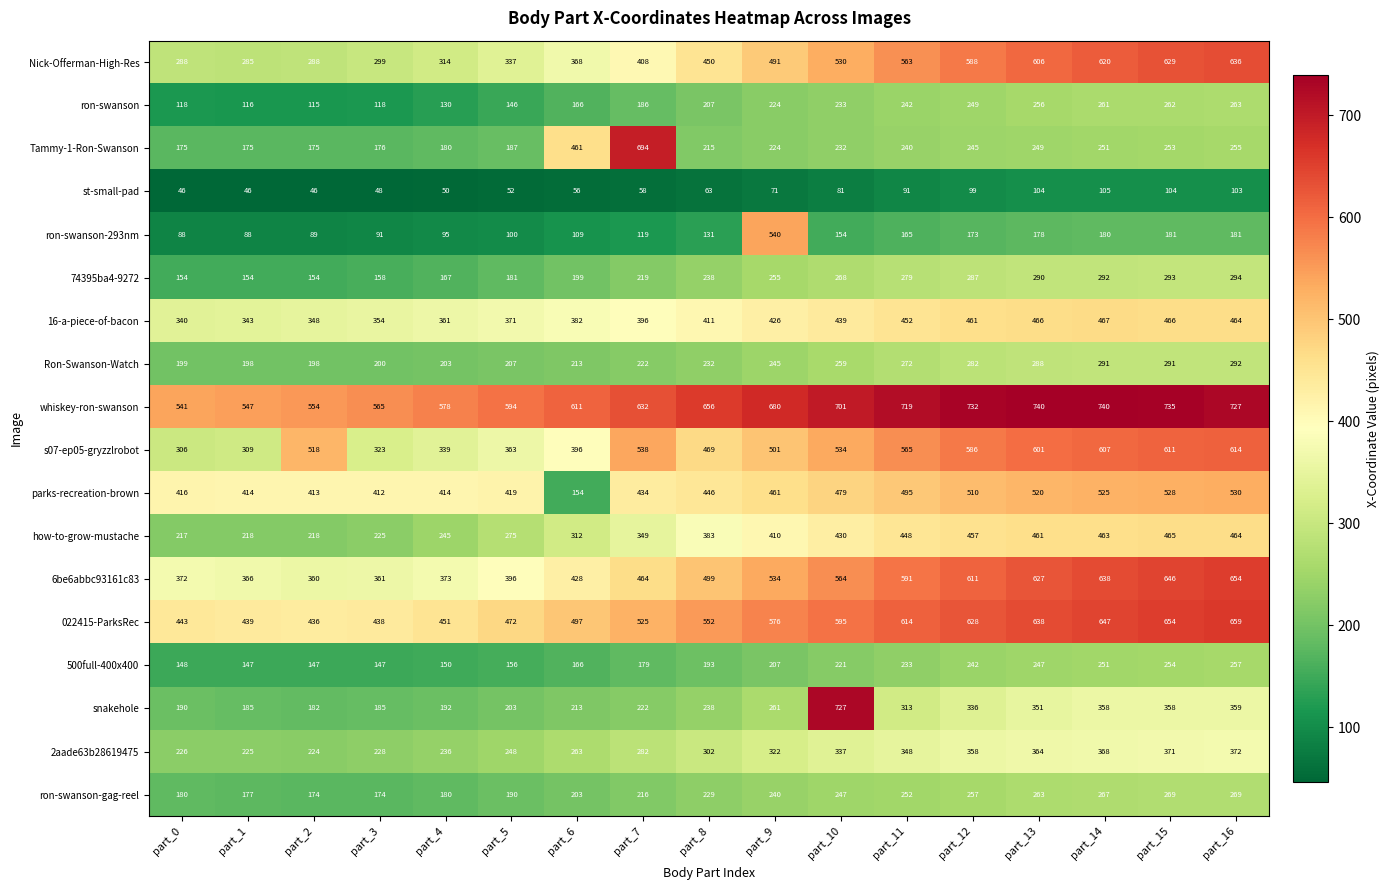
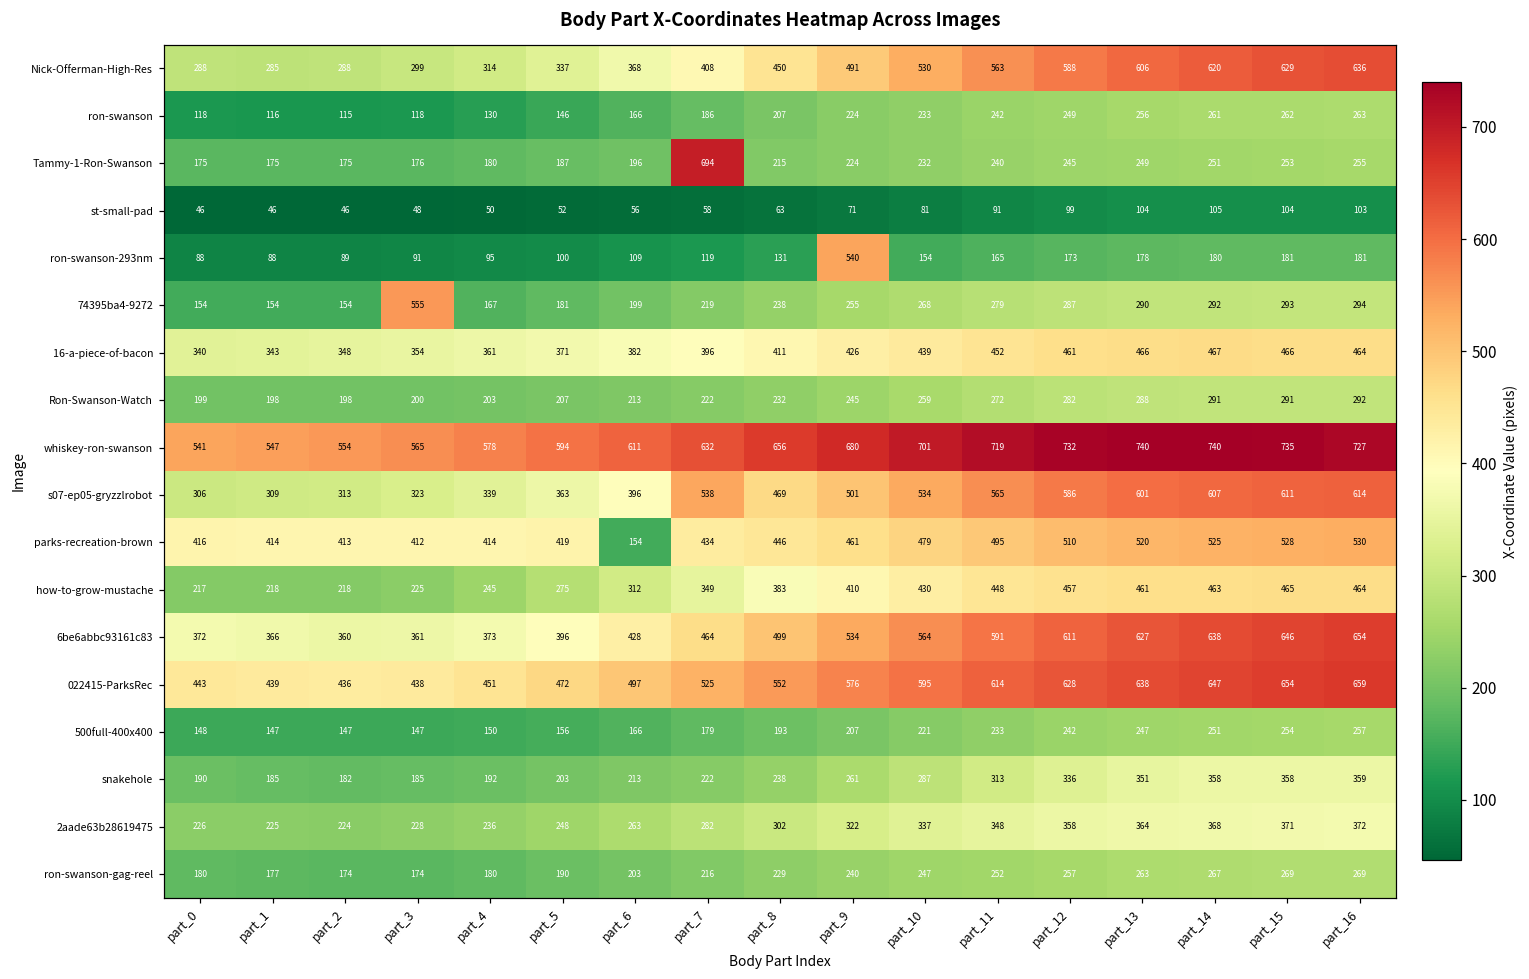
  {
    "Tammy-1-Ron-Swanson": {
      "part_0": 175,
      "part_1": 175,
      "part_2": 175,
      "part_3": 176,
      "part_4": 180,
      "part_5": 187,
-     "part_6": 461,
+     "part_6": 196,
      "part_7": 694,
      "part_8": 215,
      "part_9": 224,
      "part_10": 232,
      "part_11": 240,
      "part_12": 245,
      "part_13": 249,
      "part_14": 251,
      "part_15": 253,
      "part_16": 255
    },
    "74395ba4-9272": {
      "part_0": 154,
      "part_1": 154,
      "part_2": 154,
-     "part_3": 158,
+     "part_3": 555,
      "part_4": 167,
      "part_5": 181,
      "part_6": 199,
      "part_7": 219,
      "part_8": 238,
      "part_9": 255,
      "part_10": 268,
      "part_11": 279,
      "part_12": 287,
      "part_13": 290,
      "part_14": 292,
      "part_15": 293,
      "part_16": 294
    },
    "s07-ep05-gryzzlrobot": {
      "part_0": 306,
      "part_1": 309,
-     "part_2": 518,
+     "part_2": 313,
      "part_3": 323,
      "part_4": 339,
      "part_5": 363,
      "part_6": 396,
      "part_7": 538,
      "part_8": 469,
      "part_9": 501,
      "part_10": 534,
      "part_11": 565,
      "part_12": 586,
      "part_13": 601,
      "part_14": 607,
      "part_15": 611,
      "part_16": 614
    },
    "snakehole": {
      "part_0": 190,
      "part_1": 185,
      "part_2": 182,
      "part_3": 185,
      "part_4": 192,
      "part_5": 203,
      "part_6": 213,
      "part_7": 222,
      "part_8": 238,
      "part_9": 261,
-     "part_10": 727,
+     "part_10": 287,
      "part_11": 313,
      "part_12": 336,
      "part_13": 351,
      "part_14": 358,
      "part_15": 358,
      "part_16": 359
    }
  }
